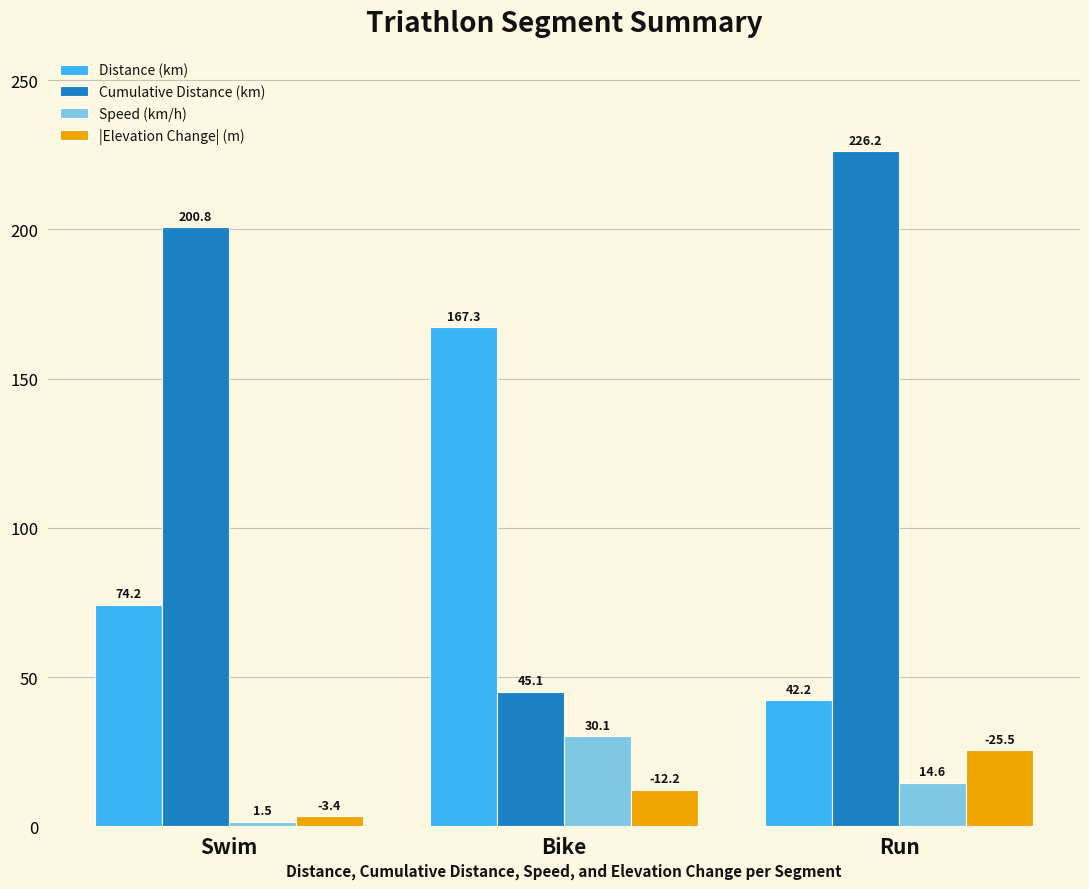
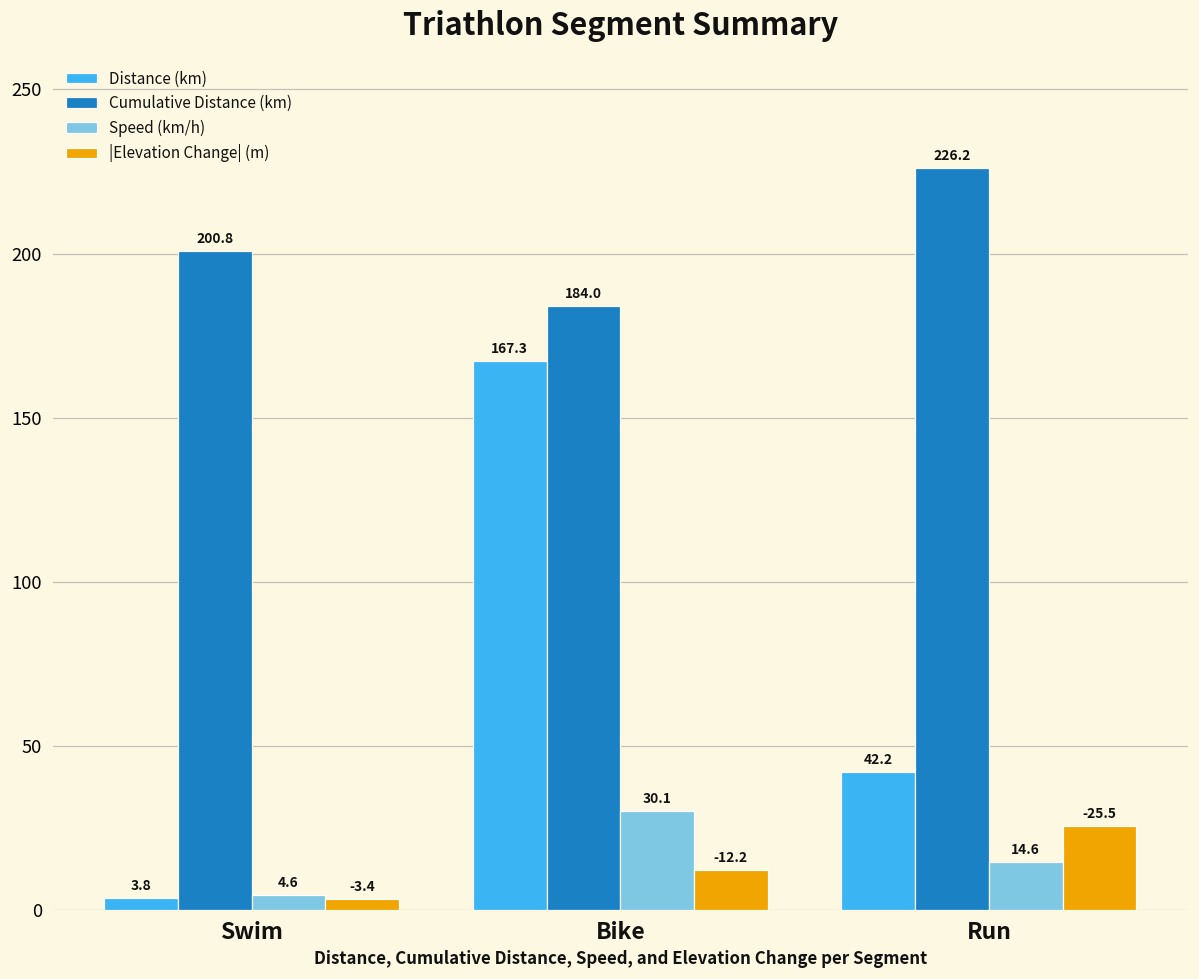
  {
    "Distance (km)": {
-     "Swim": 74.2,
+     "Swim": 3.8,
      "Bike": 167.3,
      "Run": 42.2
    },
    "Cumulative Distance (km)": {
      "Swim": 200.8,
-     "Bike": 45.1,
+     "Bike": 184.0,
      "Run": 226.2
    },
    "Speed (km/h)": {
-     "Swim": 1.5,
+     "Swim": 4.6,
      "Bike": 30.1,
      "Run": 14.6
    }
  }
